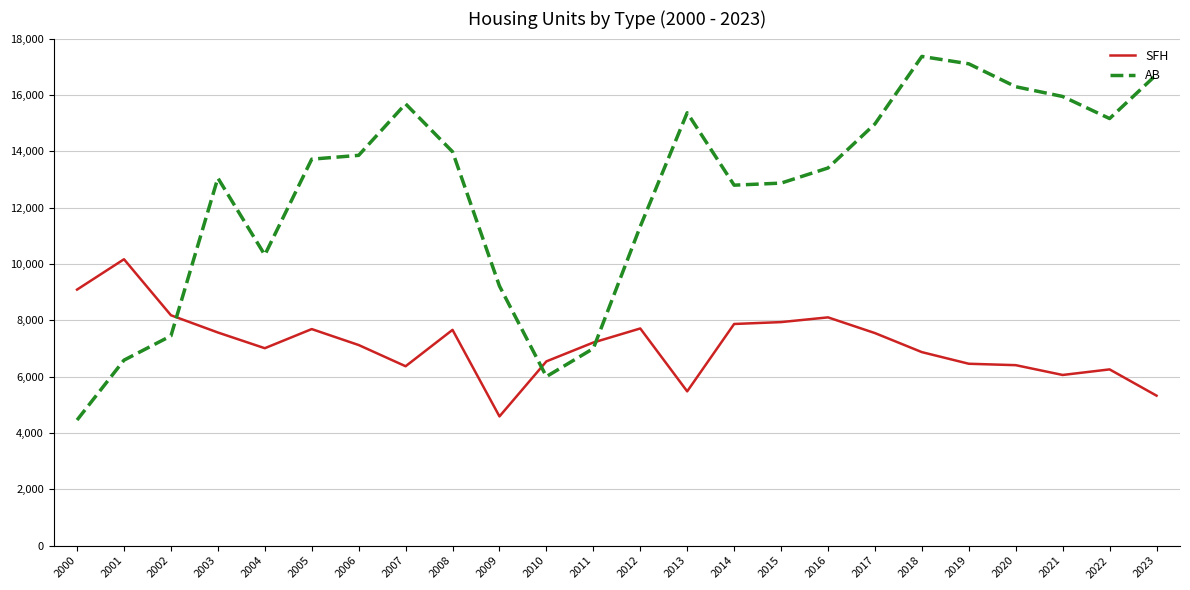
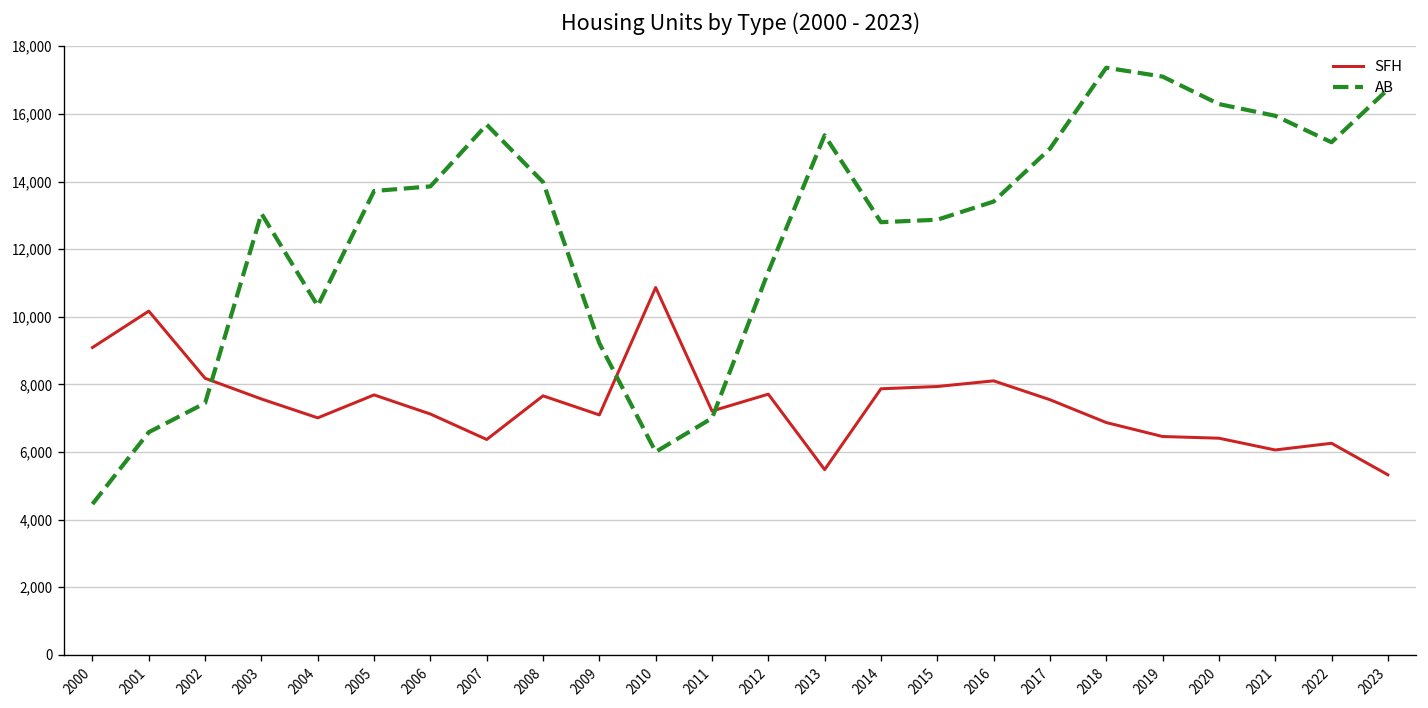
  {
    "SFH": {
      "2000": "9,100",
      "2001": "10,200",
      "2002": "8,200",
      "2003": "7,600",
      "2004": "7,000",
      "2005": "7,700",
      "2006": "7,100",
      "2007": "6,400",
      "2008": "7,700",
-     "2009": "4,600",
-     "2010": "6,500",
+     "2009": "7,100",
+     "2010": "10,900",
      "2011": "7,200",
      "2012": "7,700",
      "2013": "5,500",
      "2014": "7,900",
      "2015": "7,900",
      "2016": "8,100",
      "2017": "7,500",
      "2018": "6,900",
      "2019": "6,500",
      "2020": "6,400",
      "2021": "6,100",
      "2022": "6,300",
      "2023": "5,300"
    },
    "AB": {
      "2000": "4,500",
      "2001": "6,600",
      "2002": "7,400",
      "2003": "13,100",
      "2004": "10,300",
      "2005": "13,700",
      "2006": "13,900",
      "2007": "15,700",
      "2008": "14,000",
      "2009": "9,200",
      "2010": "6,000",
      "2011": "7,000",
      "2012": "11,300",
      "2013": "15,400",
      "2014": "12,800",
      "2015": "12,900",
      "2016": "13,400",
      "2017": "15,000",
      "2018": "17,400",
      "2019": "17,100",
      "2020": "16,300",
      "2021": "15,900",
      "2022": "15,200",
      "2023": "16,700"
    }
  }
